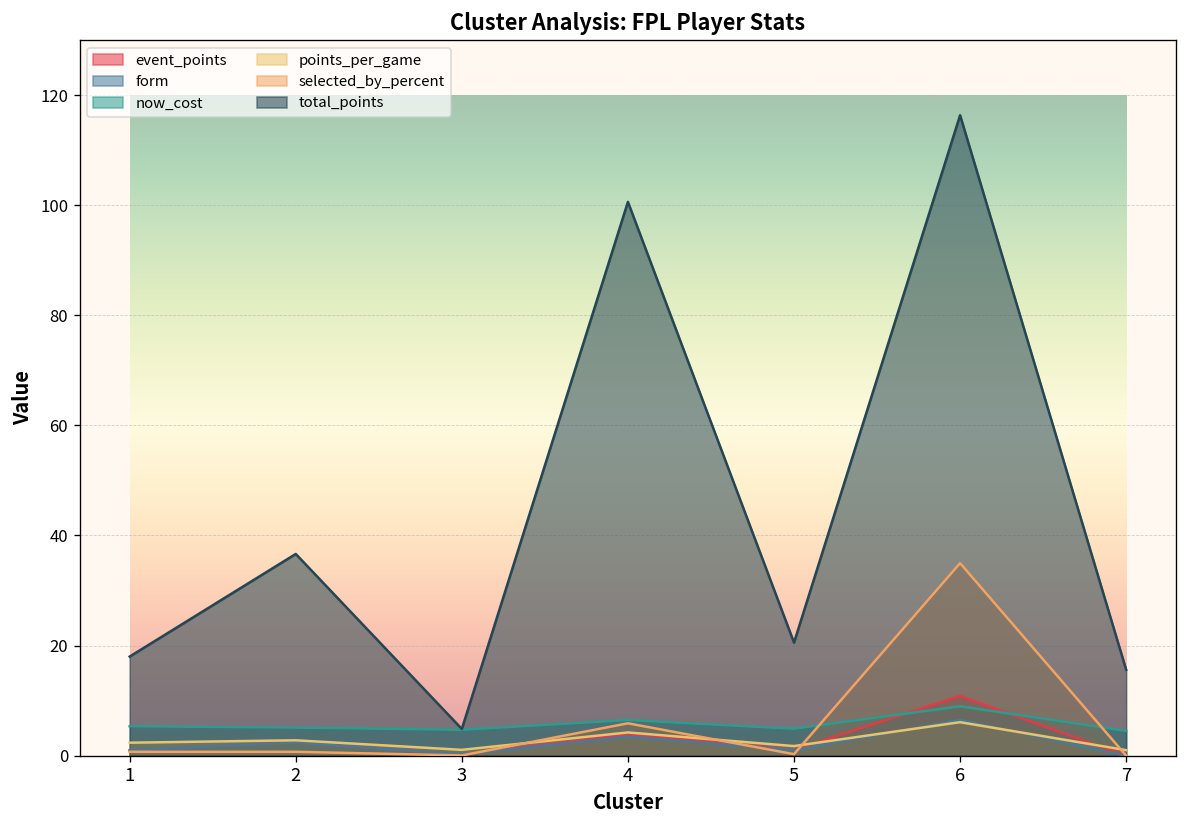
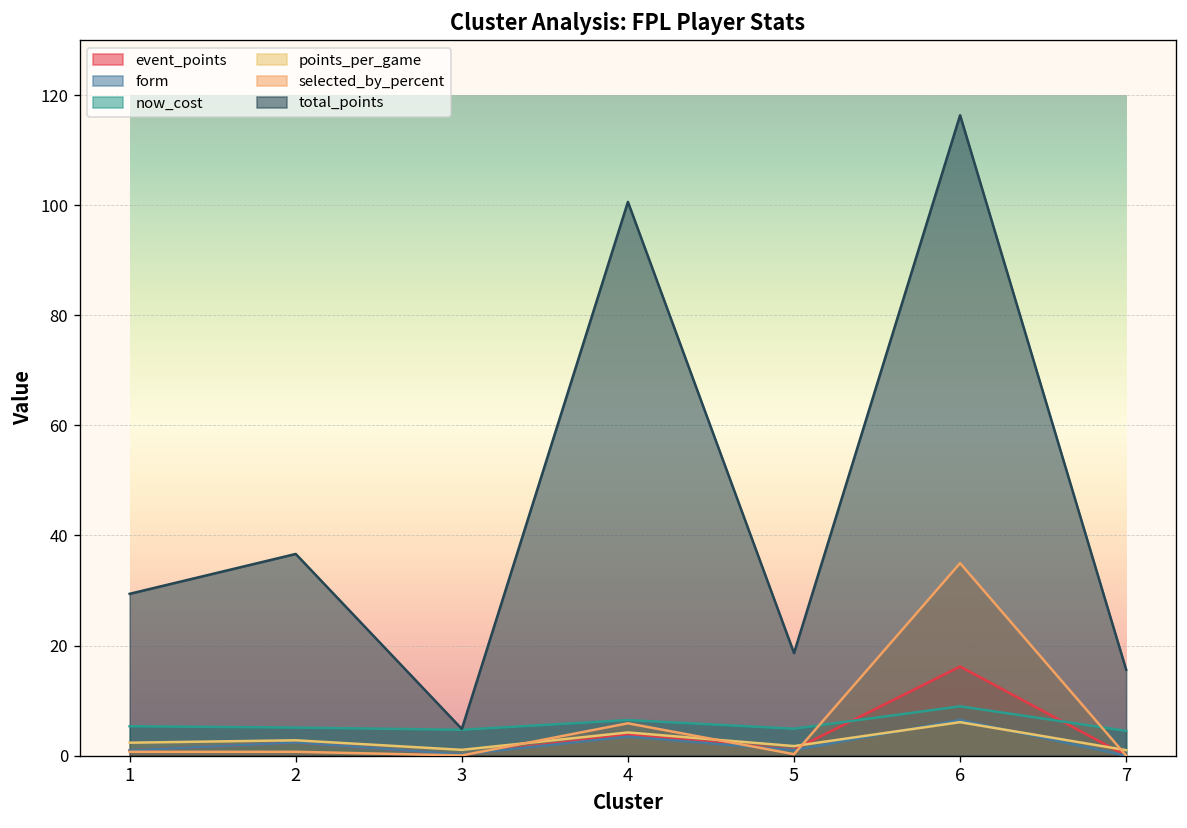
  {
    "event_points": {
-     "6": 11
+     "6": 16
    },
    "total_points": {
-     "1": 18,
+     "1": 29,
      "2": 37,
      "4": 101,
-     "5": 21,
+     "5": 19,
      "6": 116,
      "7": 16
    }
  }
